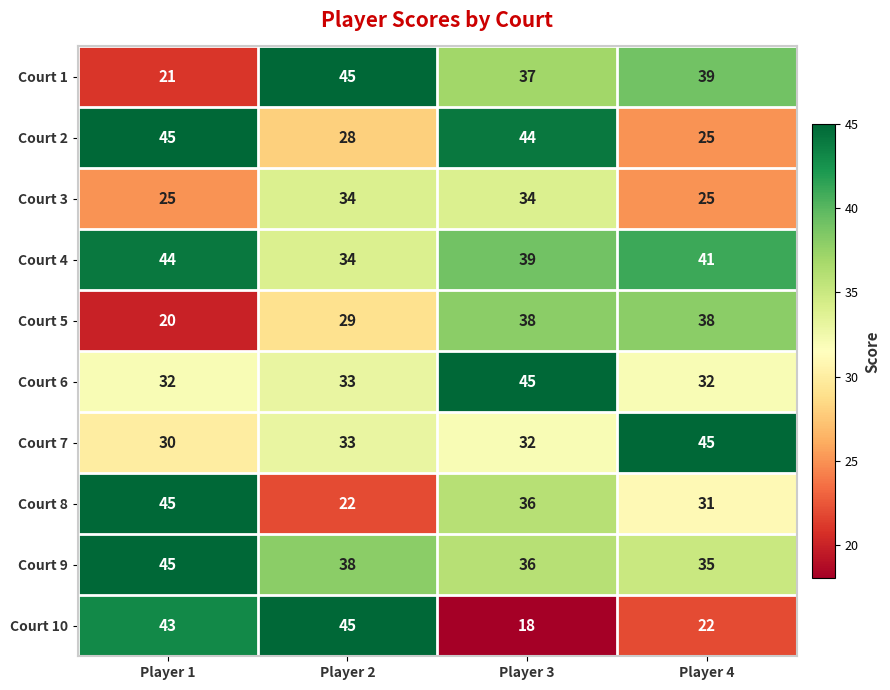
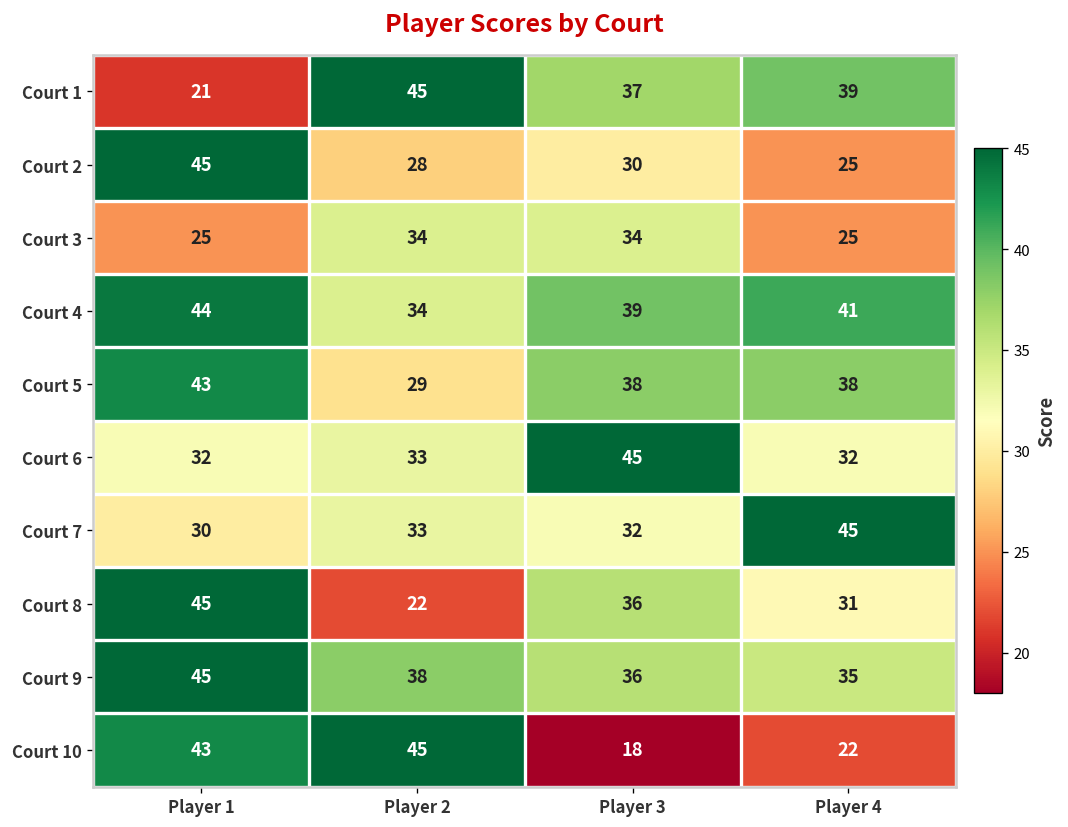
  {
    "Court 1": {
      "Player 1": 21,
      "Player 2": 45,
      "Player 3": 37,
      "Player 4": 39
    },
    "Court 2": {
      "Player 1": 45,
      "Player 2": 28,
-     "Player 3": 44,
+     "Player 3": 30,
      "Player 4": 25
    },
    "Court 3": {
      "Player 1": 25,
      "Player 2": 34,
      "Player 3": 34,
      "Player 4": 25
    },
    "Court 4": {
      "Player 1": 44,
      "Player 2": 34,
      "Player 3": 39,
      "Player 4": 41
    },
    "Court 5": {
-     "Player 1": 20,
+     "Player 1": 43,
      "Player 2": 29,
      "Player 3": 38,
      "Player 4": 38
    },
    "Court 6": {
      "Player 1": 32,
      "Player 2": 33,
      "Player 3": 45,
      "Player 4": 32
    },
    "Court 7": {
      "Player 1": 30,
      "Player 2": 33,
      "Player 3": 32,
      "Player 4": 45
    },
    "Court 8": {
      "Player 1": 45,
      "Player 2": 22,
      "Player 3": 36,
      "Player 4": 31
    },
    "Court 9": {
      "Player 1": 45,
      "Player 2": 38,
      "Player 3": 36,
      "Player 4": 35
    },
    "Court 10": {
      "Player 1": 43,
      "Player 2": 45,
      "Player 3": 18,
      "Player 4": 22
    }
  }
